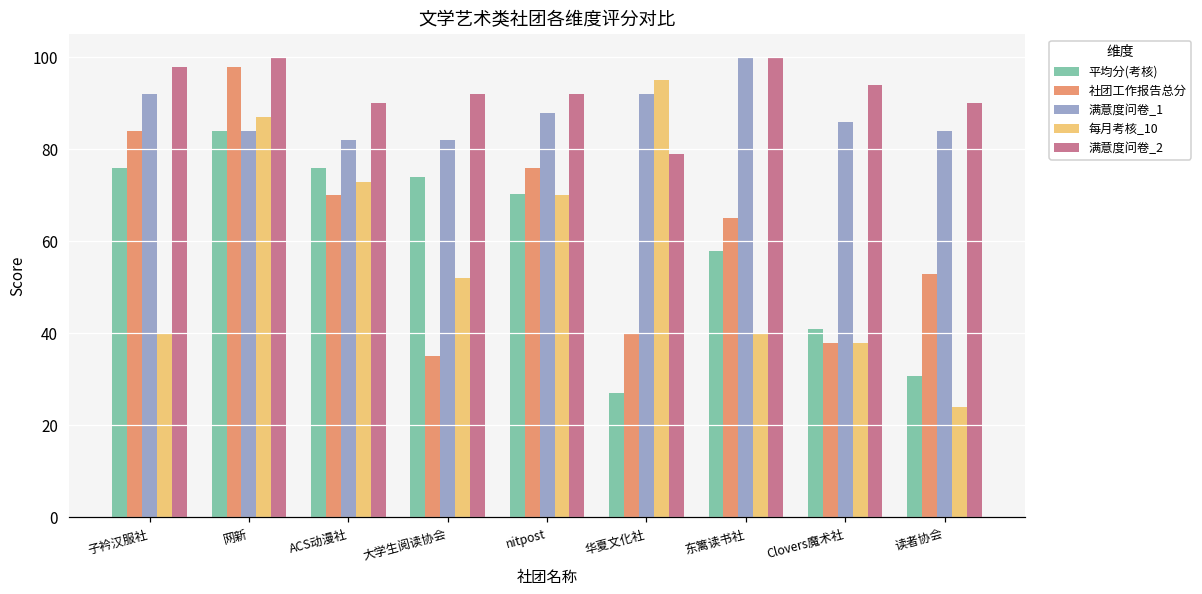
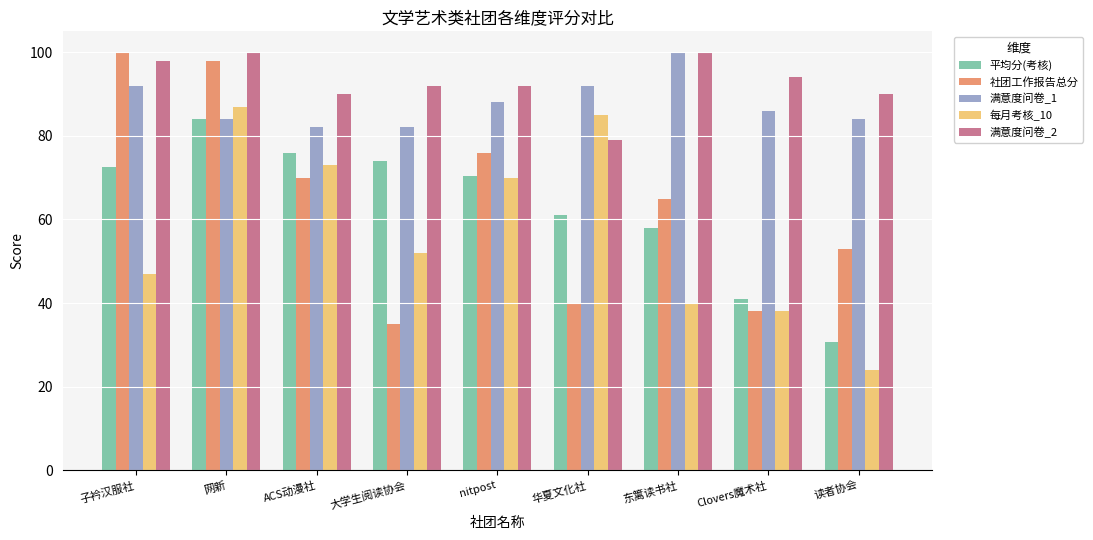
  {
    "平均分(考核)": {
-     "子衿汉服社": 76,
+     "子衿汉服社": 73,
      "网新": 84,
      "ACS动漫社": 76,
      "大学生阅读协会": 74,
      "nitpost": 70,
-     "华夏文化社": 27,
+     "华夏文化社": 61,
      "东篱读书社": 58,
      "Clovers魔术社": 41,
      "读者协会": 31
    },
    "社团工作报告总分": {
-     "子衿汉服社": 84,
+     "子衿汉服社": 100,
      "网新": 98,
      "ACS动漫社": 70,
      "大学生阅读协会": 35,
      "nitpost": 76,
      "华夏文化社": 40,
      "东篱读书社": 65,
      "Clovers魔术社": 38,
      "读者协会": 53
    },
    "满意度问卷_1": {
      "子衿汉服社": 92,
      "网新": 84,
      "ACS动漫社": 82,
      "大学生阅读协会": 82,
      "nitpost": 88,
      "华夏文化社": 92,
      "东篱读书社": 100,
      "Clovers魔术社": 86,
      "读者协会": 84
    },
    "每月考核_10": {
-     "子衿汉服社": 40,
+     "子衿汉服社": 47,
      "网新": 87,
      "ACS动漫社": 73,
      "大学生阅读协会": 52,
      "nitpost": 70,
-     "华夏文化社": 95,
+     "华夏文化社": 85,
      "东篱读书社": 40,
      "Clovers魔术社": 38,
      "读者协会": 24
    },
    "满意度问卷_2": {
      "子衿汉服社": 98,
      "网新": 100,
      "ACS动漫社": 90,
      "大学生阅读协会": 92,
      "nitpost": 92,
      "华夏文化社": 79,
      "东篱读书社": 100,
      "Clovers魔术社": 94,
      "读者协会": 90
    }
  }
